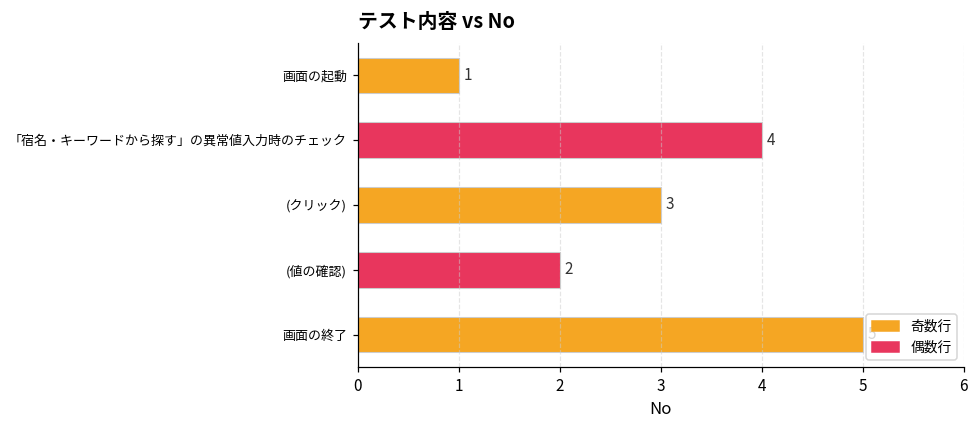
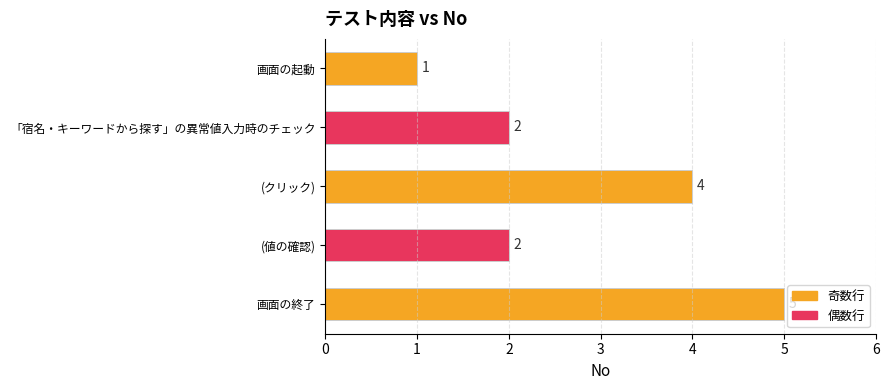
  {
    "画面の起動": 1,
-   "「宿名・キーワードから探す」の異常値入力時のチェック": 4,
-   "(クリック)": 3,
+   "「宿名・キーワードから探す」の異常値入力時のチェック": 2,
+   "(クリック)": 4,
    "(値の確認)": 2
  }
